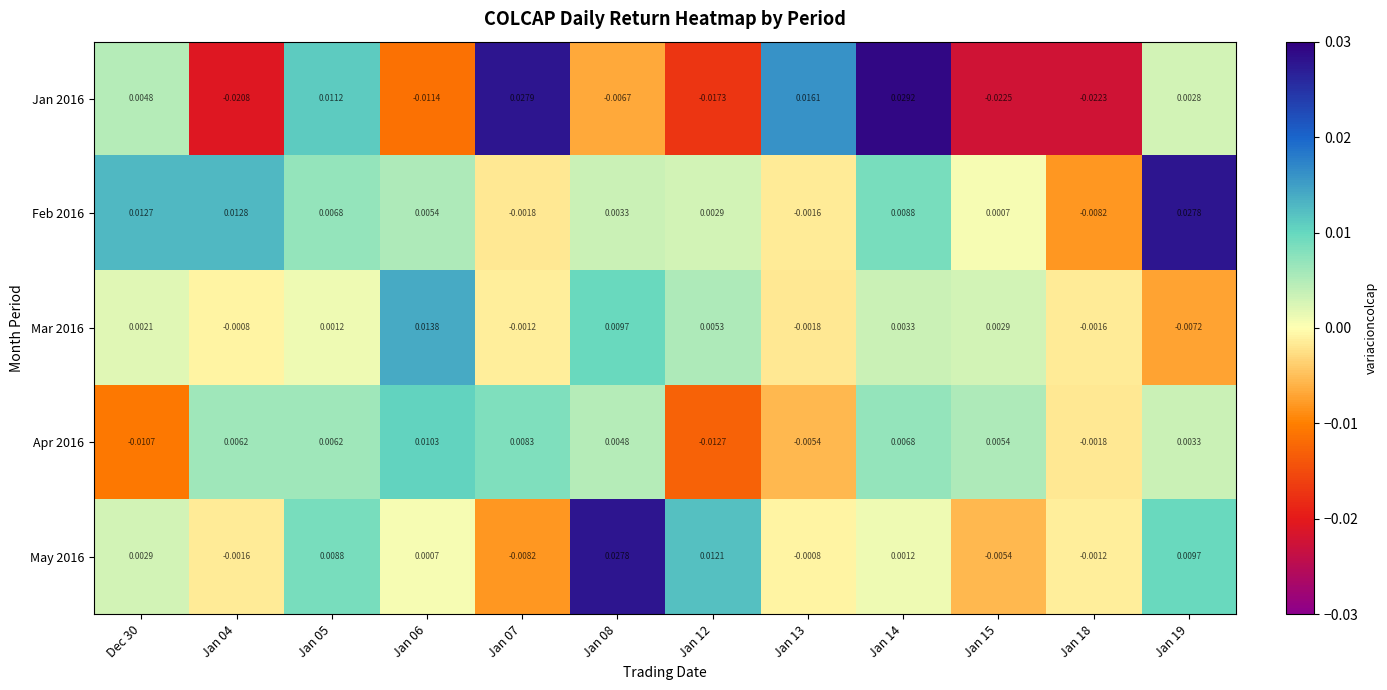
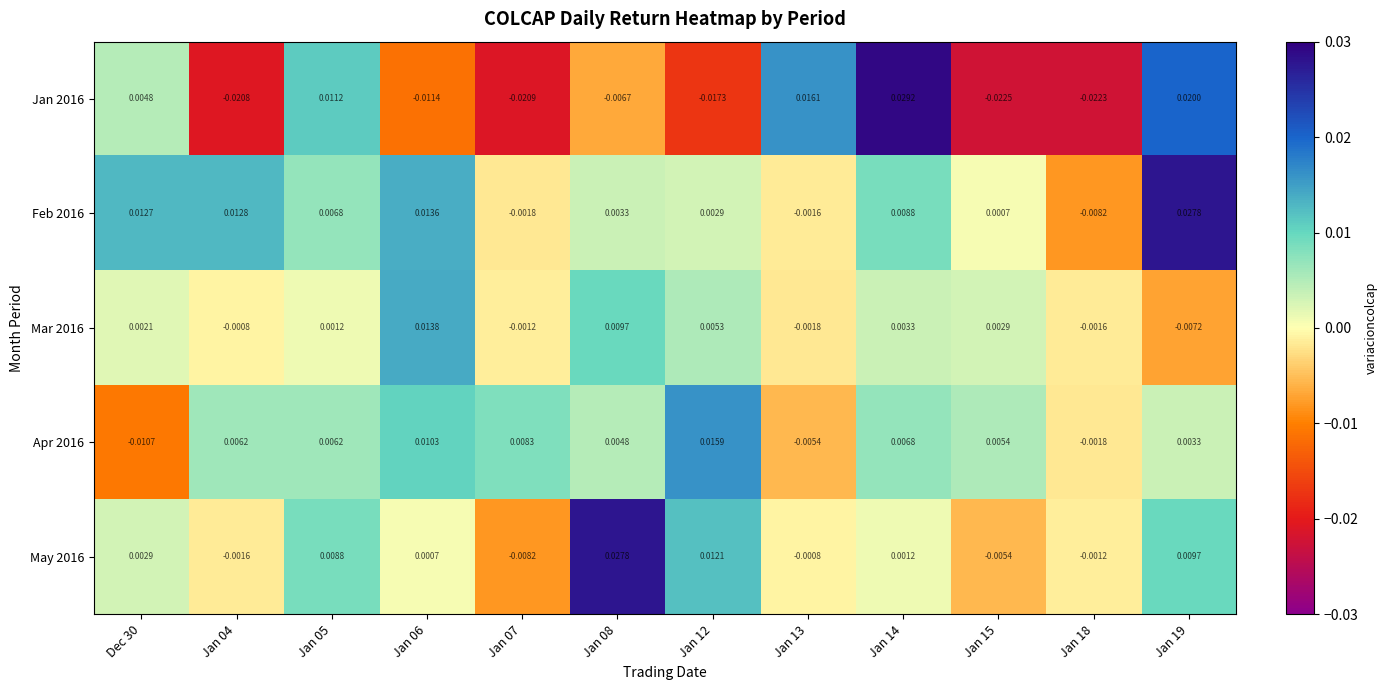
  {
    "Jan 2016": {
      "Dec 30": 0.0048,
      "Jan 04": -0.0208,
      "Jan 05": 0.0112,
      "Jan 06": -0.0114,
-     "Jan 07": 0.0279,
+     "Jan 07": -0.0209,
      "Jan 08": -0.0067,
      "Jan 12": -0.0173,
      "Jan 13": 0.0161,
      "Jan 14": 0.0292,
      "Jan 15": -0.0225,
      "Jan 18": -0.0223,
-     "Jan 19": 0.0028
+     "Jan 19": 0.0200
    },
    "Feb 2016": {
      "Dec 30": 0.0127,
      "Jan 04": 0.0128,
      "Jan 05": 0.0068,
-     "Jan 06": 0.0054,
+     "Jan 06": 0.0136,
      "Jan 07": -0.0018,
      "Jan 08": 0.0033,
      "Jan 12": 0.0029,
      "Jan 13": -0.0016,
      "Jan 14": 0.0088,
      "Jan 15": 0.0007,
      "Jan 18": -0.0082,
      "Jan 19": 0.0278
    },
    "Mar 2016": {
      "Dec 30": 0.0021,
      "Jan 04": -0.0008,
      "Jan 05": 0.0012,
      "Jan 06": 0.0138,
      "Jan 07": -0.0012,
      "Jan 08": 0.0097,
      "Jan 12": 0.0053,
      "Jan 13": -0.0018,
      "Jan 14": 0.0033,
      "Jan 15": 0.0029,
      "Jan 18": -0.0016,
      "Jan 19": -0.0072
    },
    "Apr 2016": {
      "Dec 30": -0.0107,
      "Jan 04": 0.0062,
      "Jan 05": 0.0062,
      "Jan 06": 0.0103,
      "Jan 07": 0.0083,
      "Jan 08": 0.0048,
-     "Jan 12": -0.0127,
+     "Jan 12": 0.0159,
      "Jan 13": -0.0054,
      "Jan 14": 0.0068,
      "Jan 15": 0.0054,
      "Jan 18": -0.0018,
      "Jan 19": 0.0033
    },
    "May 2016": {
      "Dec 30": 0.0029,
      "Jan 04": -0.0016,
      "Jan 05": 0.0088,
      "Jan 06": 0.0007,
      "Jan 07": -0.0082,
      "Jan 08": 0.0278,
      "Jan 12": 0.0121,
      "Jan 13": -0.0008,
      "Jan 14": 0.0012,
      "Jan 15": -0.0054,
      "Jan 18": -0.0012,
      "Jan 19": 0.0097
    }
  }
